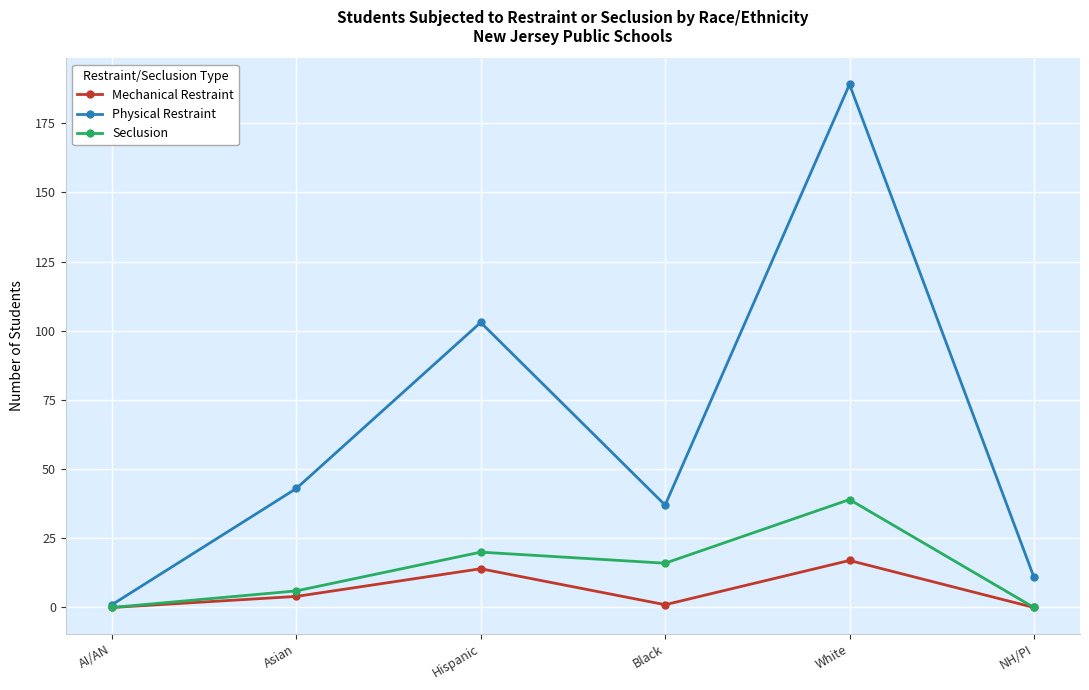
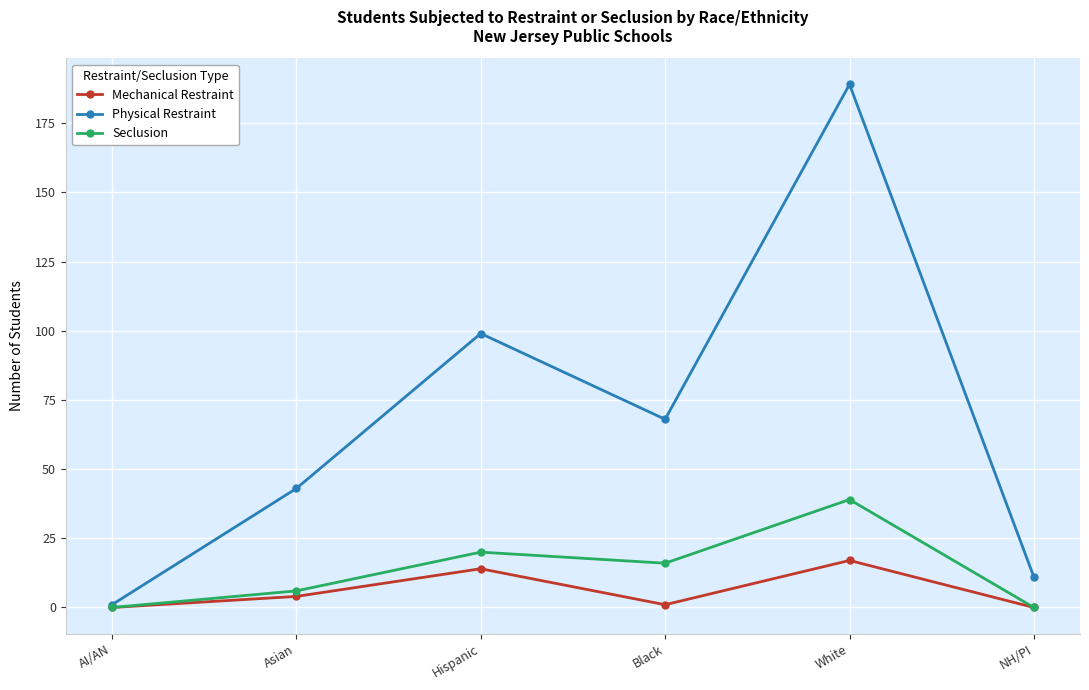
  {
    "Mechanical Restraint": {
      "Asian": 4,
      "Hispanic": 14,
      "Black": 1,
      "White": 17
    },
    "Physical Restraint": {
      "AI/AN": 1,
      "Asian": 43,
-     "Hispanic": 103,
-     "Black": 37,
+     "Hispanic": 99,
+     "Black": 68,
      "White": 189,
      "NH/PI": 11
    },
    "Seclusion": {
      "Asian": 6,
      "Hispanic": 20,
      "Black": 16,
      "White": 39
    }
  }
